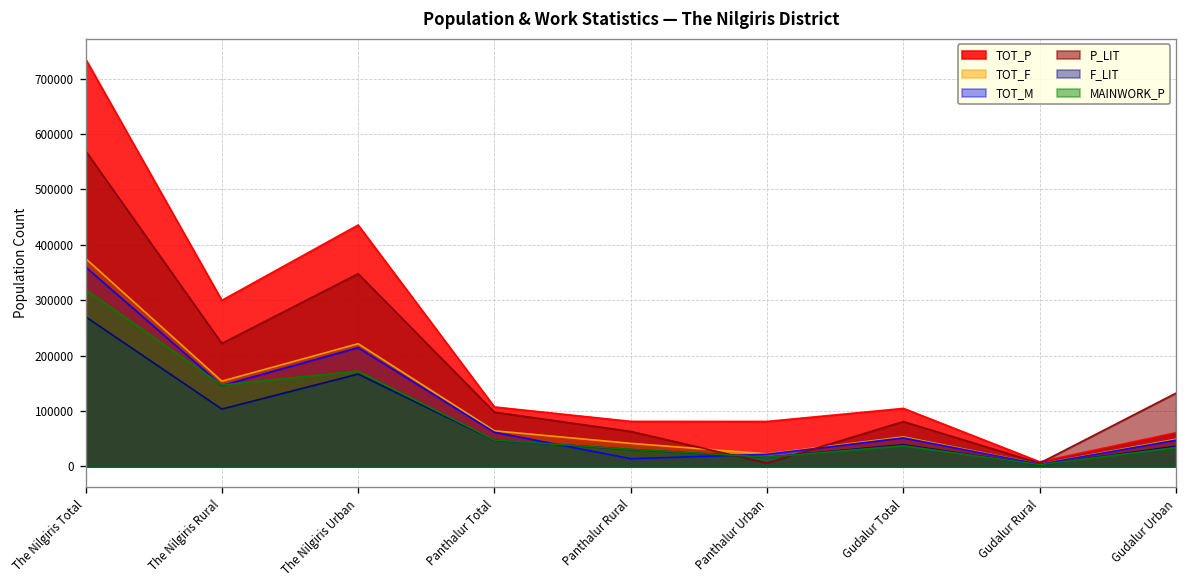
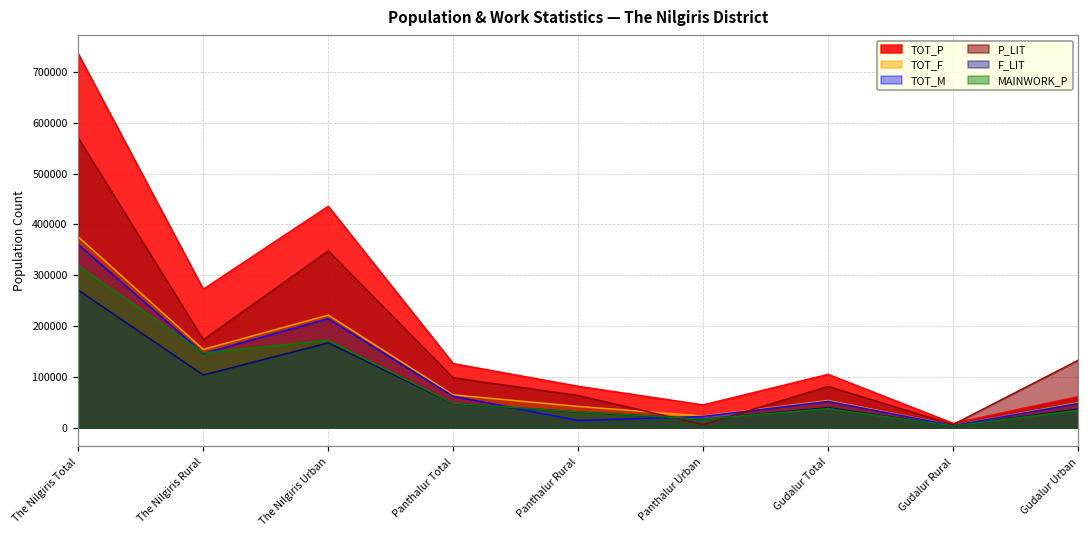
  {
    "TOT_P": {
      "The Nilgiris Total": 740000,
-     "The Nilgiris Rural": 300000,
+     "The Nilgiris Rural": 270000,
      "The Nilgiris Urban": 440000,
-     "Panthalur Total": 110000,
+     "Panthalur Total": 130000,
      "Panthalur Rural": 80000,
-     "Panthalur Urban": 80000,
+     "Panthalur Urban": 40000,
      "Gudalur Total": 100000,
      "Gudalur Urban": 60000
    },
    "TOT_F": {
      "The Nilgiris Total": 380000,
      "The Nilgiris Rural": 150000,
      "The Nilgiris Urban": 220000,
      "Panthalur Rural": 40000
    },
    "TOT_M": {
      "The Nilgiris Total": 360000,
      "The Nilgiris Urban": 210000,
      "Panthalur Rural": 10000
    },
    "P_LIT": {
      "The Nilgiris Total": 570000,
-     "The Nilgiris Rural": 220000,
+     "The Nilgiris Rural": 170000,
      "The Nilgiris Urban": 350000,
      "Panthalur Total": 100000,
      "Panthalur Rural": 60000,
      "Panthalur Urban": 10000,
      "Gudalur Total": 80000,
      "Gudalur Urban": 130000
    },
    "F_LIT": {
      "The Nilgiris Total": 270000,
      "The Nilgiris Rural": 100000
    },
    "MAINWORK_P": {
      "The Nilgiris Total": 320000
    }
  }
